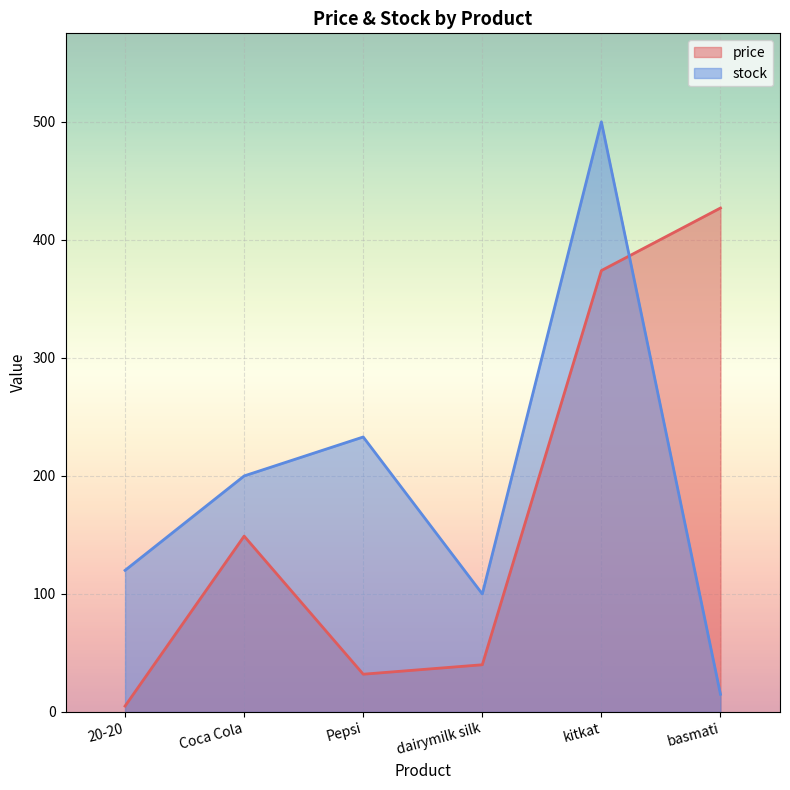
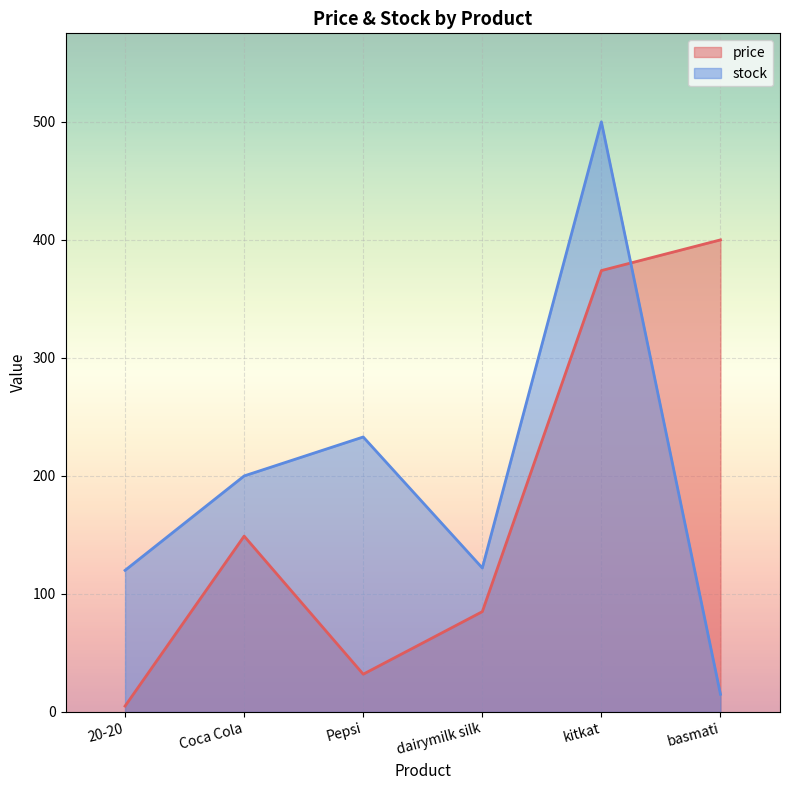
  {
    "price": {
      "20-20": 5,
      "Coca Cola": 149,
      "Pepsi": 32,
-     "dairymilk silk": 40,
+     "dairymilk silk": 85,
      "kitkat": 374,
-     "basmati": 427
+     "basmati": 400
    },
    "stock": {
      "20-20": 120,
      "Coca Cola": 200,
      "Pepsi": 233,
-     "dairymilk silk": 100,
+     "dairymilk silk": 122,
      "kitkat": 500,
      "basmati": 15
    }
  }
